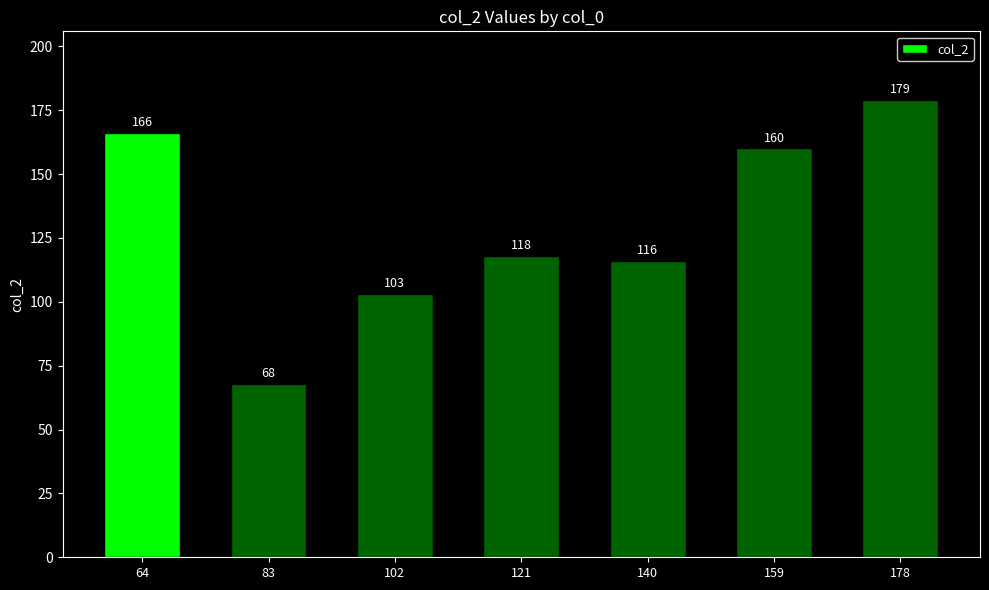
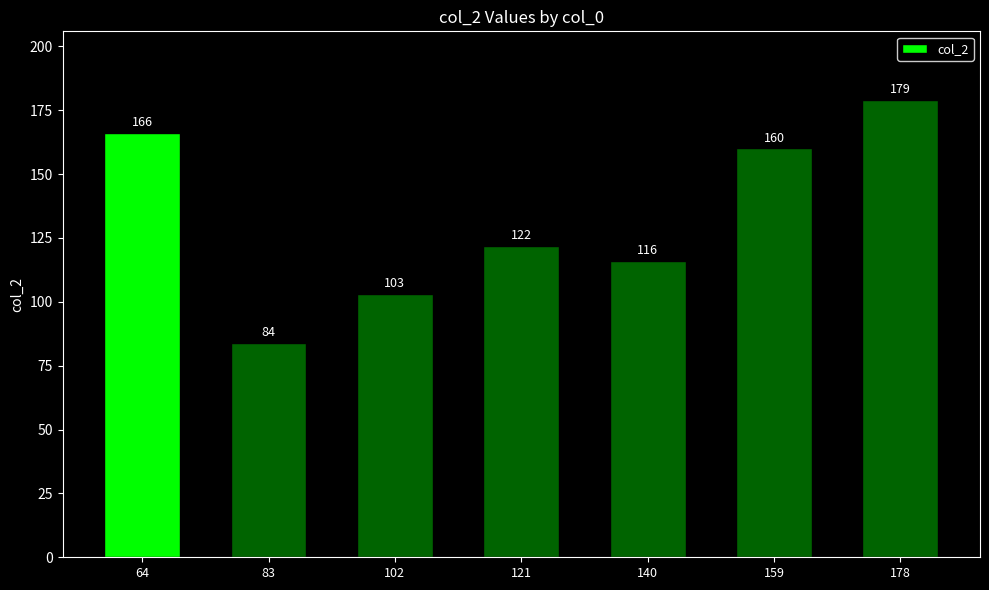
  {
    "64": 166,
-   "83": 68,
+   "83": 84,
    "102": 103,
-   "121": 118,
+   "121": 122,
    "140": 116,
    "159": 160,
    "178": 179
  }
